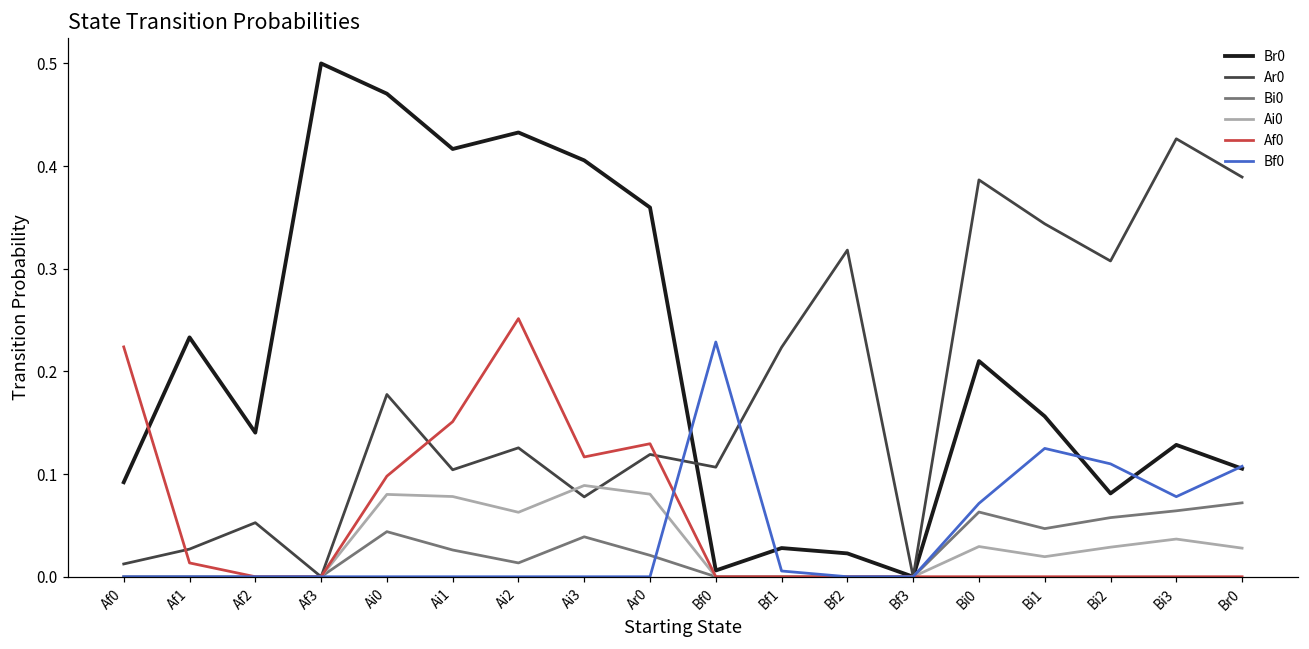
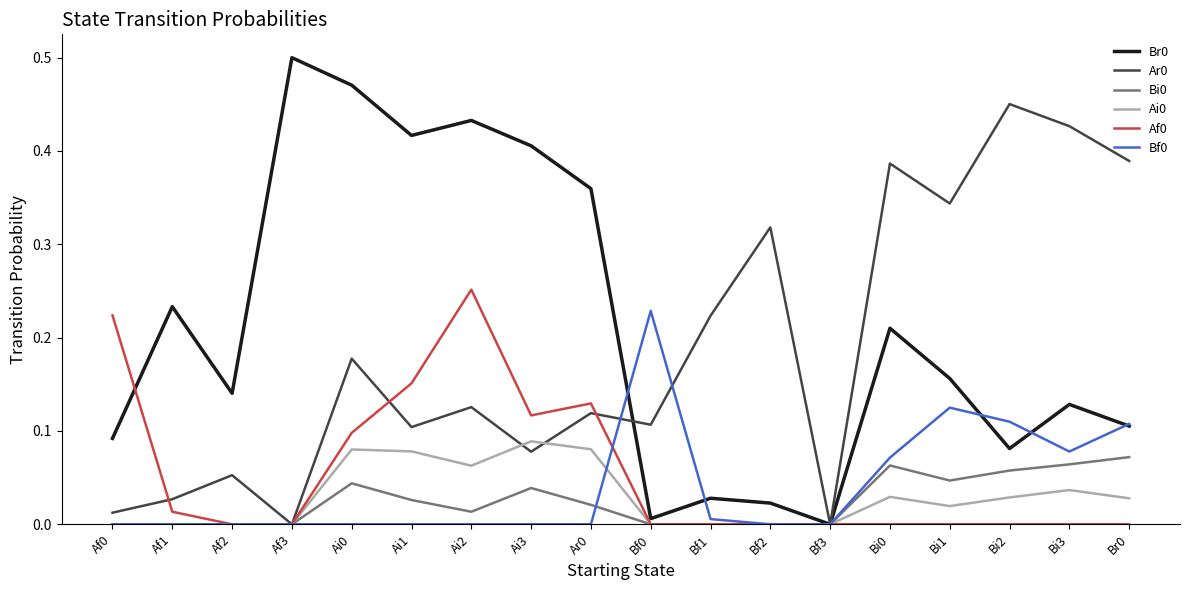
  {
    "Br0": {
      "Af0": 0.09,
      "Af1": 0.23,
      "Af2": 0.14,
      "Af3": 0.50,
      "Ai0": 0.47,
      "Ai1": 0.42,
      "Ai2": 0.43,
      "Ai3": 0.41,
      "Ar0": 0.36,
      "Bf0": 0.01,
      "Bf1": 0.03,
      "Bf2": 0.02,
      "Bi0": 0.21,
      "Bi1": 0.16,
      "Bi2": 0.08,
      "Bi3": 0.13
    },
    "Ar0": {
      "Af0": 0.01,
      "Af1": 0.03,
      "Af2": 0.05,
      "Ai0": 0.18,
      "Ai1": 0.10,
      "Ai2": 0.13,
      "Ai3": 0.08,
      "Ar0": 0.12,
      "Bf0": 0.11,
      "Bf1": 0.22,
      "Bf2": 0.32,
      "Bi0": 0.39,
      "Bi1": 0.34,
-     "Bi2": 0.31,
+     "Bi2": 0.45,
      "Bi3": 0.43,
      "Br0": 0.39
    },
    "Bi0": {
      "Ai0": 0.04,
      "Ai1": 0.03,
      "Ai2": 0.01,
      "Ai3": 0.04,
      "Ar0": 0.02,
      "Bi0": 0.06,
      "Bi1": 0.05,
      "Bi2": 0.06,
      "Bi3": 0.06,
      "Br0": 0.07
    },
    "Ai0": {
      "Ai0": 0.08,
      "Ai1": 0.08,
      "Ai2": 0.06,
      "Ai3": 0.09,
      "Ar0": 0.08,
      "Bi0": 0.03,
      "Bi1": 0.02,
      "Bi2": 0.03,
      "Bi3": 0.04,
      "Br0": 0.03
    },
    "Af0": {
      "Af0": 0.22,
      "Af1": 0.01,
      "Ai0": 0.10,
      "Ai1": 0.15,
      "Ai2": 0.25,
      "Ai3": 0.12,
      "Ar0": 0.13,
      "Bi0": 0.00,
      "Bi1": 0.00,
      "Bi2": 0.00,
      "Bi3": 0.00,
      "Br0": 0.00
    },
    "Bf0": {
      "Ai0": 0.00,
      "Ai1": 0.00,
      "Ai2": 0.00,
      "Ai3": 0.00,
      "Ar0": 0.00,
      "Bf0": 0.23,
      "Bf1": 0.01,
      "Bi0": 0.07,
      "Bi1": 0.13,
      "Bi2": 0.11,
      "Bi3": 0.08
    }
  }
